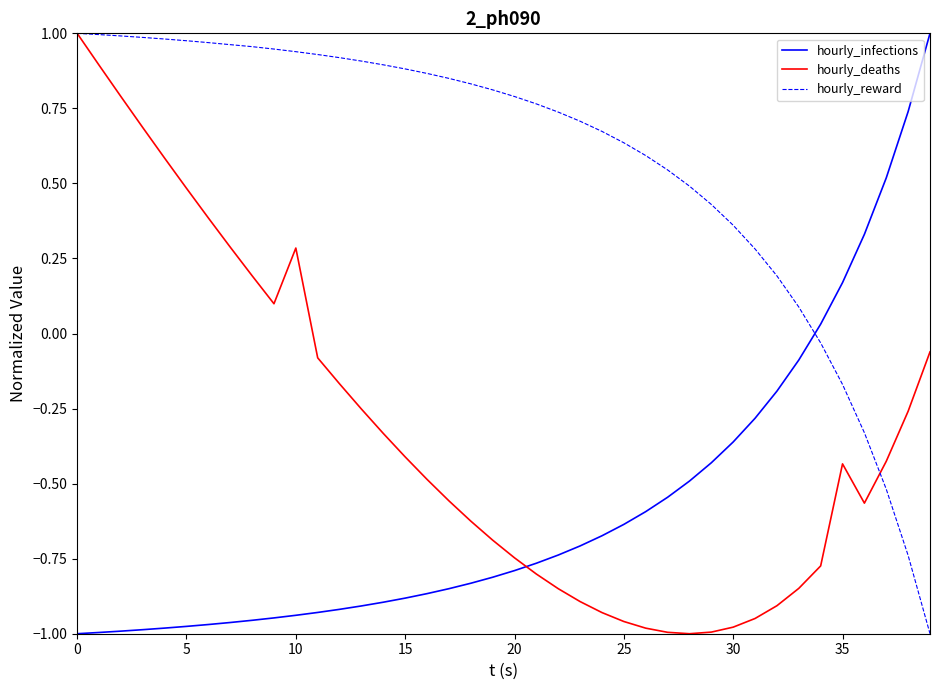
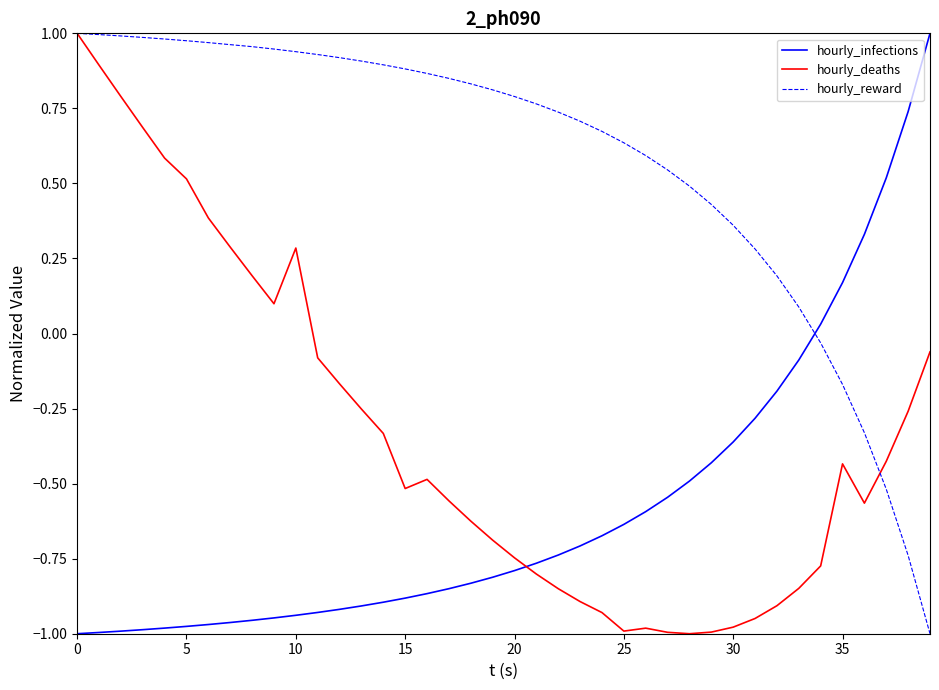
  {
    "hourly_deaths": {
-     "5": 0.48,
+     "5": 0.52,
      "10": 0.28,
-     "15": -0.41,
+     "15": -0.52,
      "20": -0.75,
-     "25": -0.96,
+     "25": -0.99,
      "30": -0.98,
      "35": -0.43
    }
  }
